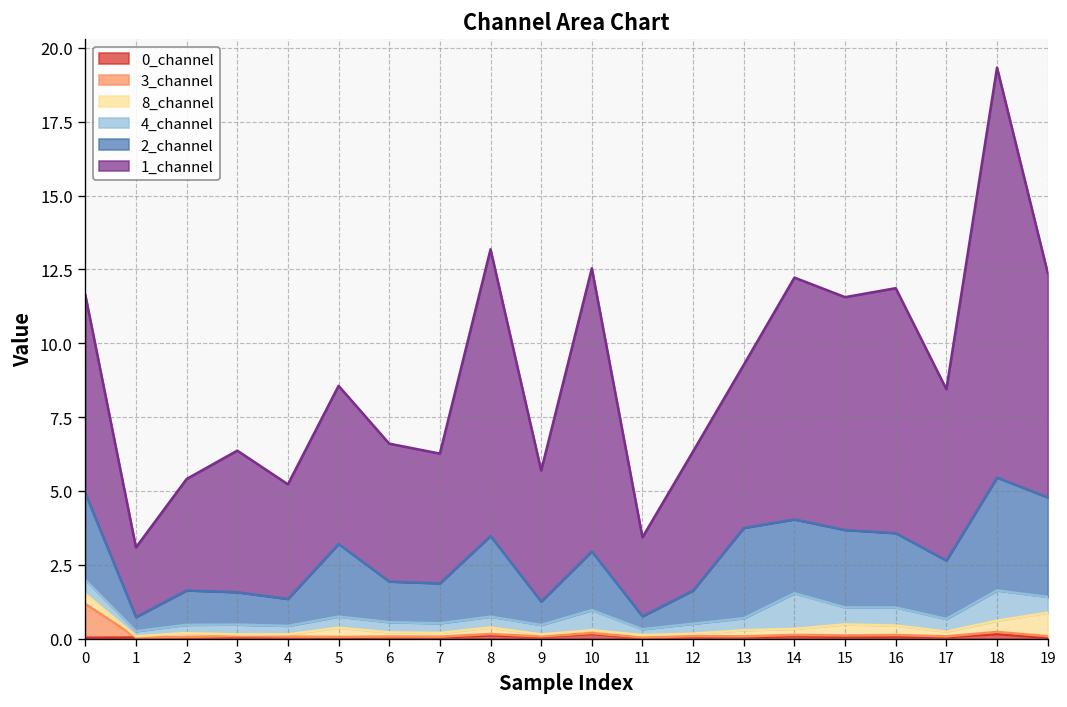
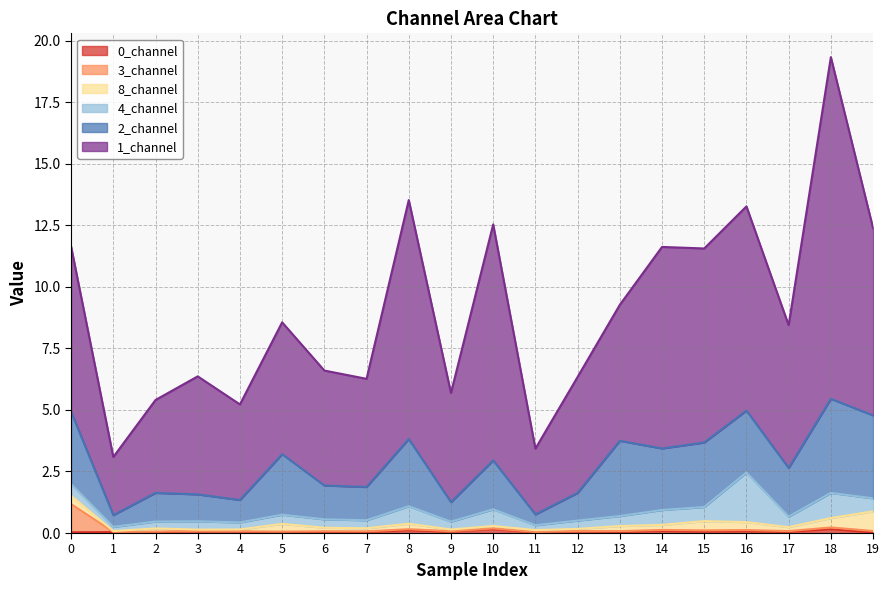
  {
    "0_channel": {
      "0": 0.0
    },
    "3_channel": {
      "0": 1.1
    },
    "8_channel": {
      "0": 0.3,
      "2": 0.1,
      "5": 0.3,
      "6": 0.1,
      "7": 0.1,
      "8": 0.2,
      "13": 0.2,
      "14": 0.2,
      "15": 0.4,
      "16": 0.3,
      "17": 0.2,
      "18": 0.4,
      "19": 0.8
    },
    "4_channel": {
      "0": 0.5,
      "1": 0.2,
      "2": 0.3,
      "3": 0.3,
      "4": 0.3,
      "5": 0.4,
      "6": 0.3,
      "7": 0.3,
-     "8": 0.4,
+     "8": 0.7,
      "9": 0.3,
      "10": 0.7,
      "11": 0.2,
      "12": 0.3,
      "13": 0.4,
-     "14": 1.2,
+     "14": 0.6,
      "15": 0.6,
-     "16": 0.6,
+     "16": 2.0,
      "17": 0.4,
      "18": 1.0,
      "19": 0.5
    },
    "2_channel": {
      "0": 2.9,
      "1": 0.5,
      "2": 1.2,
      "3": 1.1,
      "4": 0.9,
      "5": 2.5,
      "6": 1.4,
      "7": 1.4,
      "8": 2.7,
      "9": 0.8,
      "10": 2.0,
      "11": 0.4,
      "12": 1.1,
      "13": 3.1,
      "14": 2.5,
      "15": 2.6,
      "16": 2.5,
      "17": 2.0,
      "18": 3.8,
      "19": 3.4
    },
    "1_channel": {
      "0": 6.7,
      "1": 2.4,
      "2": 3.8,
      "3": 4.8,
      "4": 3.9,
      "5": 5.4,
      "6": 4.7,
      "7": 4.4,
      "8": 9.7,
      "9": 4.4,
      "10": 9.6,
      "11": 2.7,
      "12": 4.7,
      "13": 5.5,
      "14": 8.2,
      "15": 7.9,
      "16": 8.3,
      "17": 5.8,
      "18": 13.9,
      "19": 7.6
    }
  }
